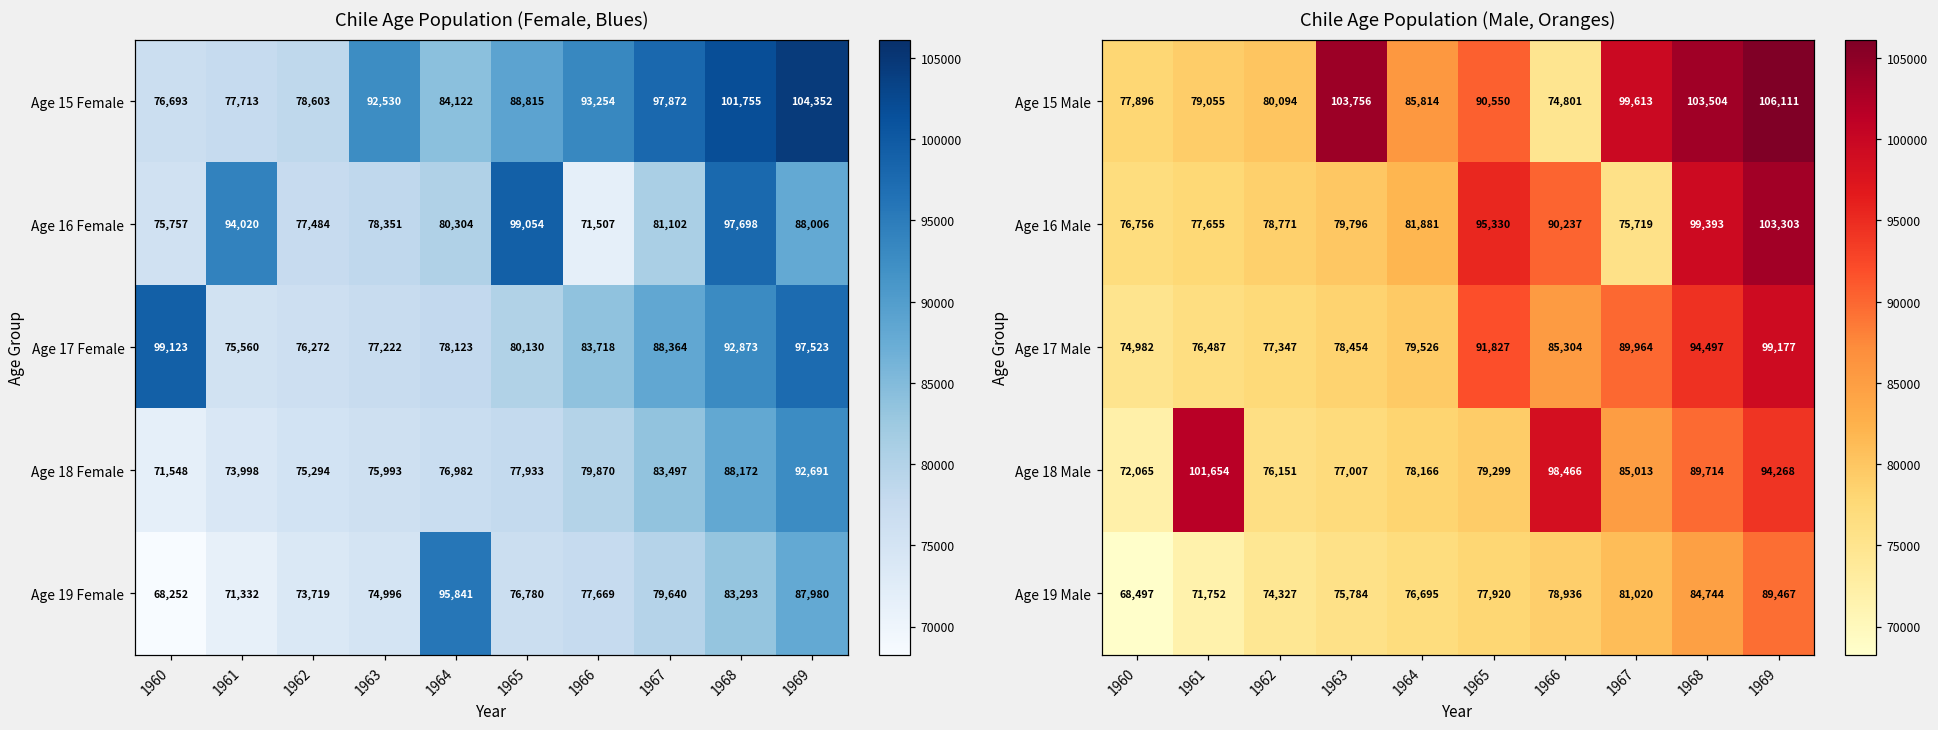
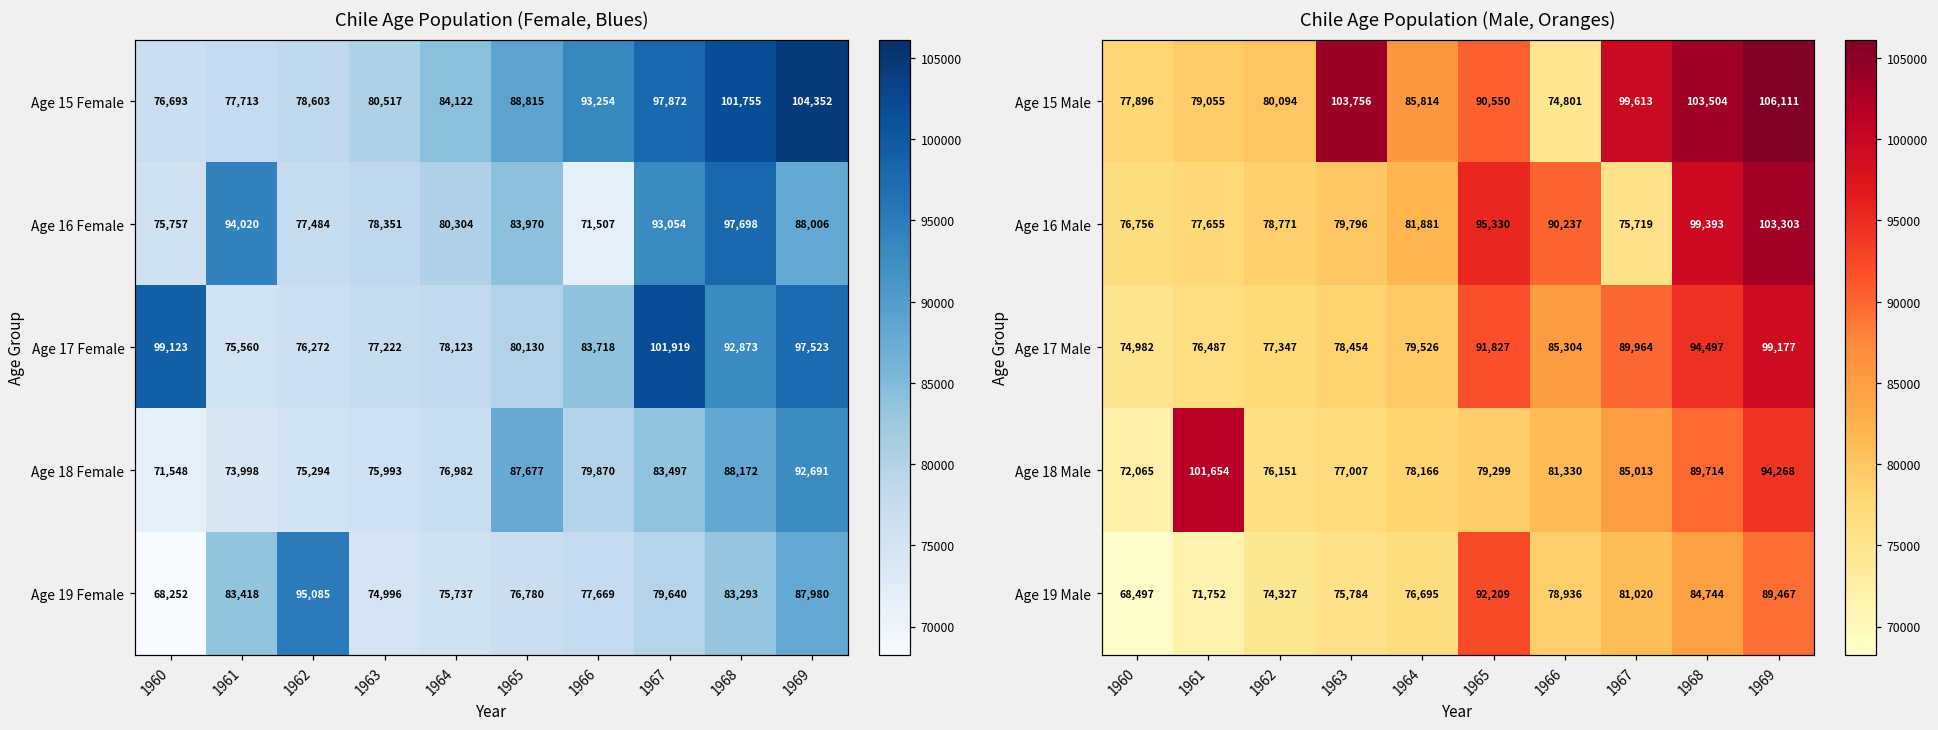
  {
    "Chile Age Population (Female, Blues)": {
      "Age 15 Female": {
        "1960": "76,693",
        "1961": "77,713",
        "1962": "78,603",
-       "1963": "92,530",
+       "1963": "80,517",
        "1964": "84,122",
        "1965": "88,815",
        "1966": "93,254",
        "1967": "97,872",
        "1968": "101,755",
        "1969": "104,352"
      },
      "Age 16 Female": {
        "1960": "75,757",
        "1961": "94,020",
        "1962": "77,484",
        "1963": "78,351",
        "1964": "80,304",
-       "1965": "99,054",
+       "1965": "83,970",
        "1966": "71,507",
-       "1967": "81,102",
+       "1967": "93,054",
        "1968": "97,698",
        "1969": "88,006"
      },
      "Age 17 Female": {
        "1960": "99,123",
        "1961": "75,560",
        "1962": "76,272",
        "1963": "77,222",
        "1964": "78,123",
        "1965": "80,130",
        "1966": "83,718",
-       "1967": "88,364",
+       "1967": "101,919",
        "1968": "92,873",
        "1969": "97,523"
      },
      "Age 18 Female": {
        "1960": "71,548",
        "1961": "73,998",
        "1962": "75,294",
        "1963": "75,993",
        "1964": "76,982",
-       "1965": "77,933",
+       "1965": "87,677",
        "1966": "79,870",
        "1967": "83,497",
        "1968": "88,172",
        "1969": "92,691"
      },
      "Age 19 Female": {
        "1960": "68,252",
-       "1961": "71,332",
-       "1962": "73,719",
+       "1961": "83,418",
+       "1962": "95,085",
        "1963": "74,996",
-       "1964": "95,841",
+       "1964": "75,737",
        "1965": "76,780",
        "1966": "77,669",
        "1967": "79,640",
        "1968": "83,293",
        "1969": "87,980"
      }
    },
    "Chile Age Population (Male, Oranges)": {
      "Age 15 Male": {
        "1960": "77,896",
        "1961": "79,055",
        "1962": "80,094",
        "1963": "103,756",
        "1964": "85,814",
        "1965": "90,550",
        "1966": "74,801",
        "1967": "99,613",
        "1968": "103,504",
        "1969": "106,111"
      },
      "Age 16 Male": {
        "1960": "76,756",
        "1961": "77,655",
        "1962": "78,771",
        "1963": "79,796",
        "1964": "81,881",
        "1965": "95,330",
        "1966": "90,237",
        "1967": "75,719",
        "1968": "99,393",
        "1969": "103,303"
      },
      "Age 17 Male": {
        "1960": "74,982",
        "1961": "76,487",
        "1962": "77,347",
        "1963": "78,454",
        "1964": "79,526",
        "1965": "91,827",
        "1966": "85,304",
        "1967": "89,964",
        "1968": "94,497",
        "1969": "99,177"
      },
      "Age 18 Male": {
        "1960": "72,065",
        "1961": "101,654",
        "1962": "76,151",
        "1963": "77,007",
        "1964": "78,166",
        "1965": "79,299",
-       "1966": "98,466",
+       "1966": "81,330",
        "1967": "85,013",
        "1968": "89,714",
        "1969": "94,268"
      },
      "Age 19 Male": {
        "1960": "68,497",
        "1961": "71,752",
        "1962": "74,327",
        "1963": "75,784",
        "1964": "76,695",
-       "1965": "77,920",
+       "1965": "92,209",
        "1966": "78,936",
        "1967": "81,020",
        "1968": "84,744",
        "1969": "89,467"
      }
    }
  }
